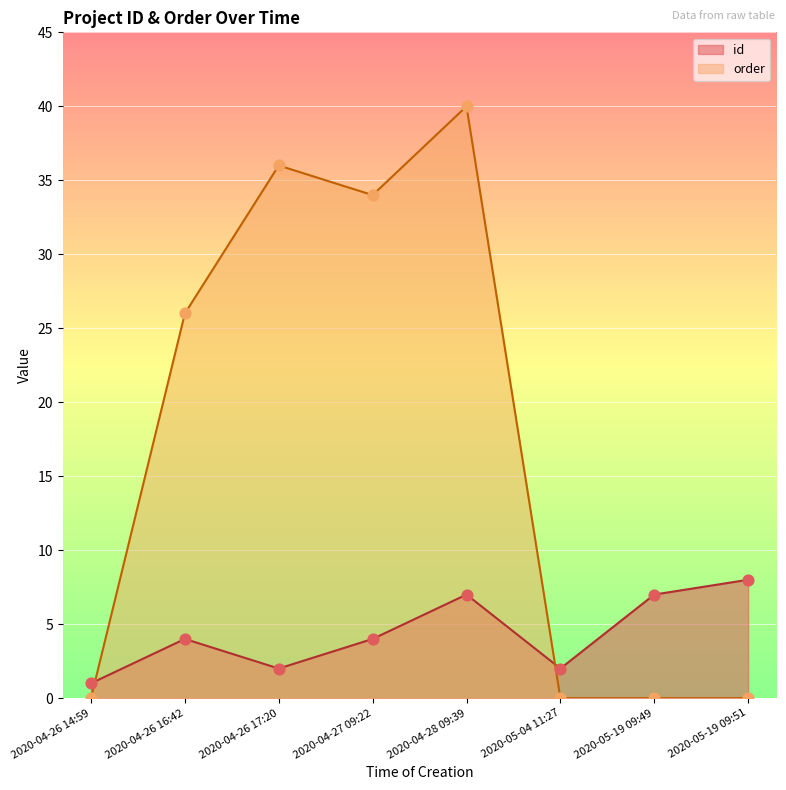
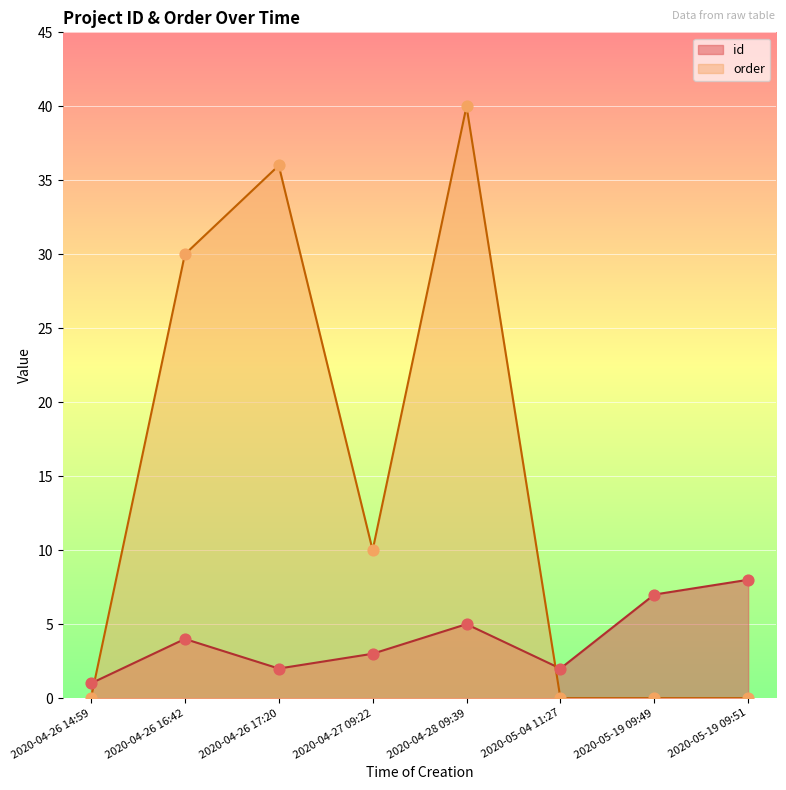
  {
    "id": {
      "2020-04-26 14:59": 1,
      "2020-04-26 16:42": 4,
      "2020-04-26 17:20": 2,
-     "2020-04-27 09:22": 4,
-     "2020-04-28 09:39": 7,
+     "2020-04-27 09:22": 3,
+     "2020-04-28 09:39": 5,
      "2020-05-04 11:27": 2,
      "2020-05-19 09:49": 7,
      "2020-05-19 09:51": 8
    },
    "order": {
      "2020-04-26 14:59": 0,
-     "2020-04-26 16:42": 26,
+     "2020-04-26 16:42": 30,
      "2020-04-26 17:20": 36,
-     "2020-04-27 09:22": 34,
+     "2020-04-27 09:22": 10,
      "2020-04-28 09:39": 40,
      "2020-05-04 11:27": 0,
      "2020-05-19 09:49": 0,
      "2020-05-19 09:51": 0
    }
  }
